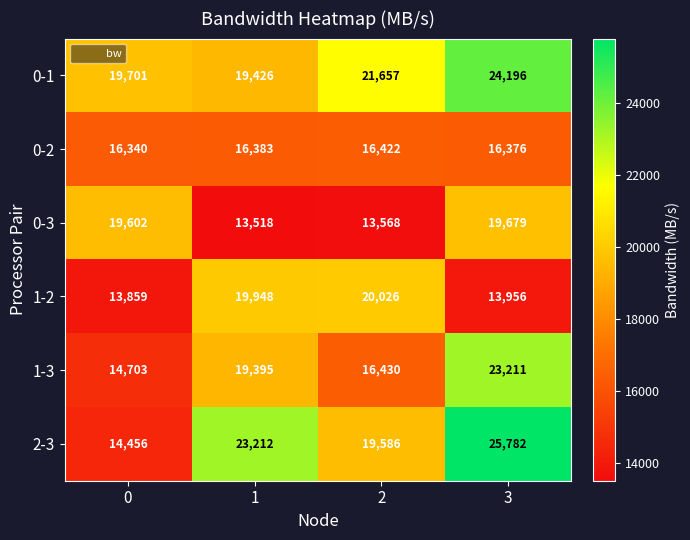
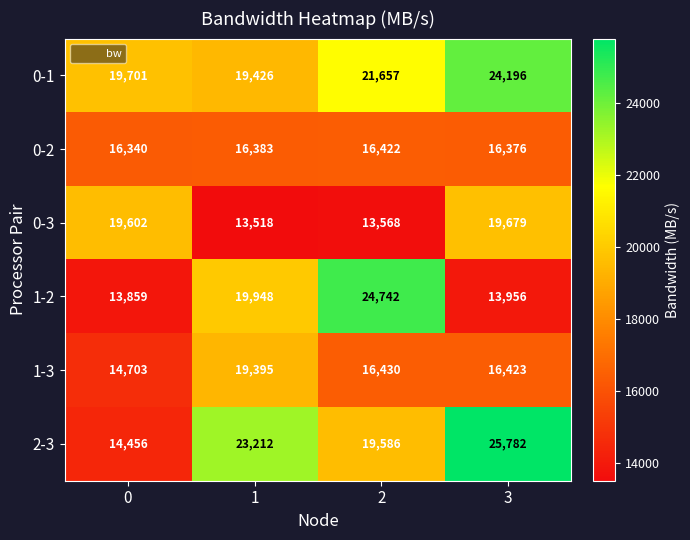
  {
    "0-1": {
      "0": "19,701",
      "1": "19,426",
      "2": "21,657",
      "3": "24,196"
    },
    "0-2": {
      "0": "16,340",
      "1": "16,383",
      "2": "16,422",
      "3": "16,376"
    },
    "0-3": {
      "0": "19,602",
      "1": "13,518",
      "2": "13,568",
      "3": "19,679"
    },
    "1-2": {
      "0": "13,859",
      "1": "19,948",
-     "2": "20,026",
+     "2": "24,742",
      "3": "13,956"
    },
    "1-3": {
      "0": "14,703",
      "1": "19,395",
      "2": "16,430",
-     "3": "23,211"
+     "3": "16,423"
    },
    "2-3": {
      "0": "14,456",
      "1": "23,212",
      "2": "19,586",
      "3": "25,782"
    }
  }
